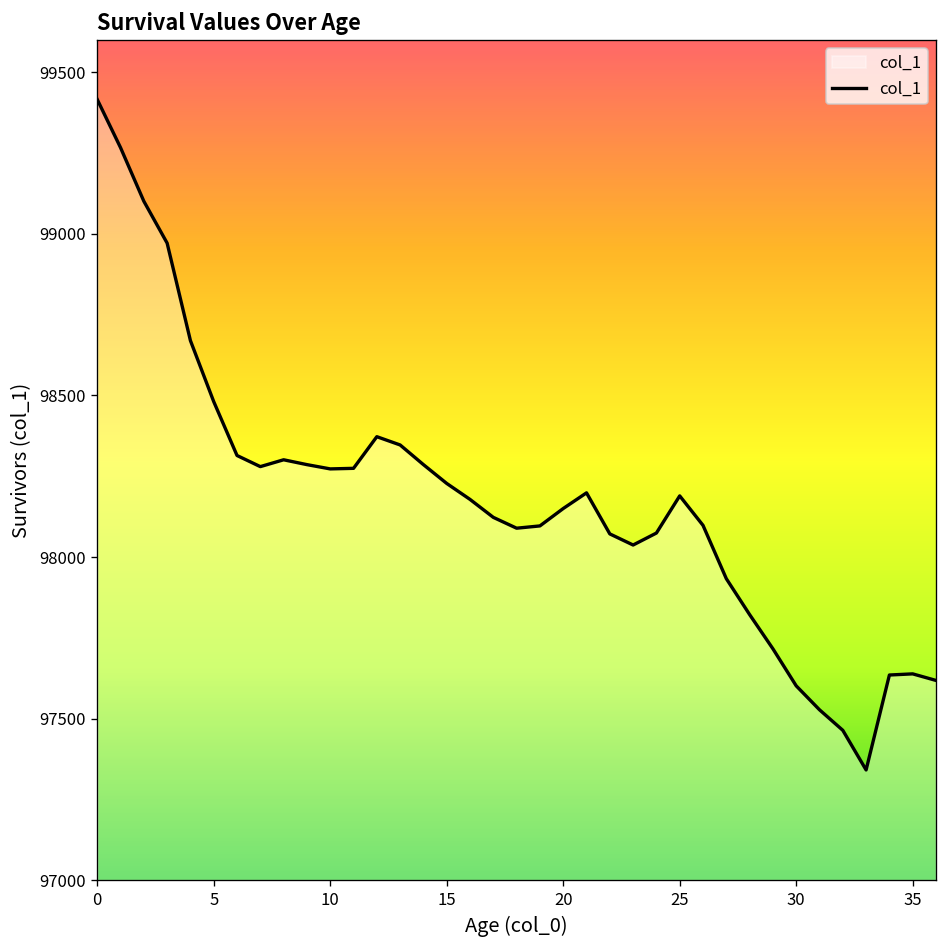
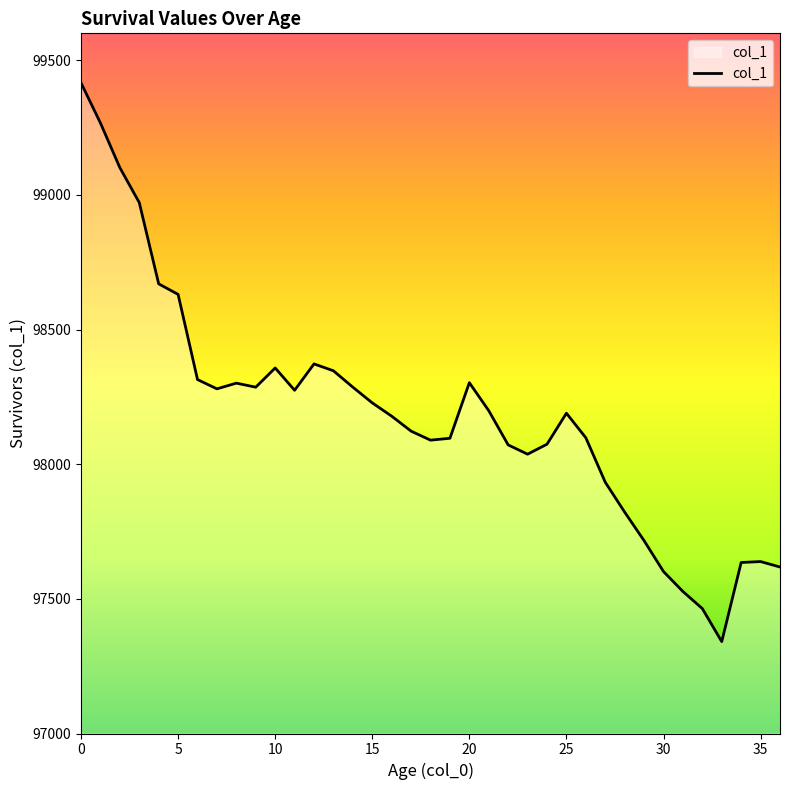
  {
    "0": 99420,
-   "5": 98480,
-   "10": 98270,
+   "5": 98630,
+   "10": 98360,
    "15": 98230,
-   "20": 98150,
+   "20": 98300,
    "25": 98190,
    "30": 97600,
    "35": 97640
  }
